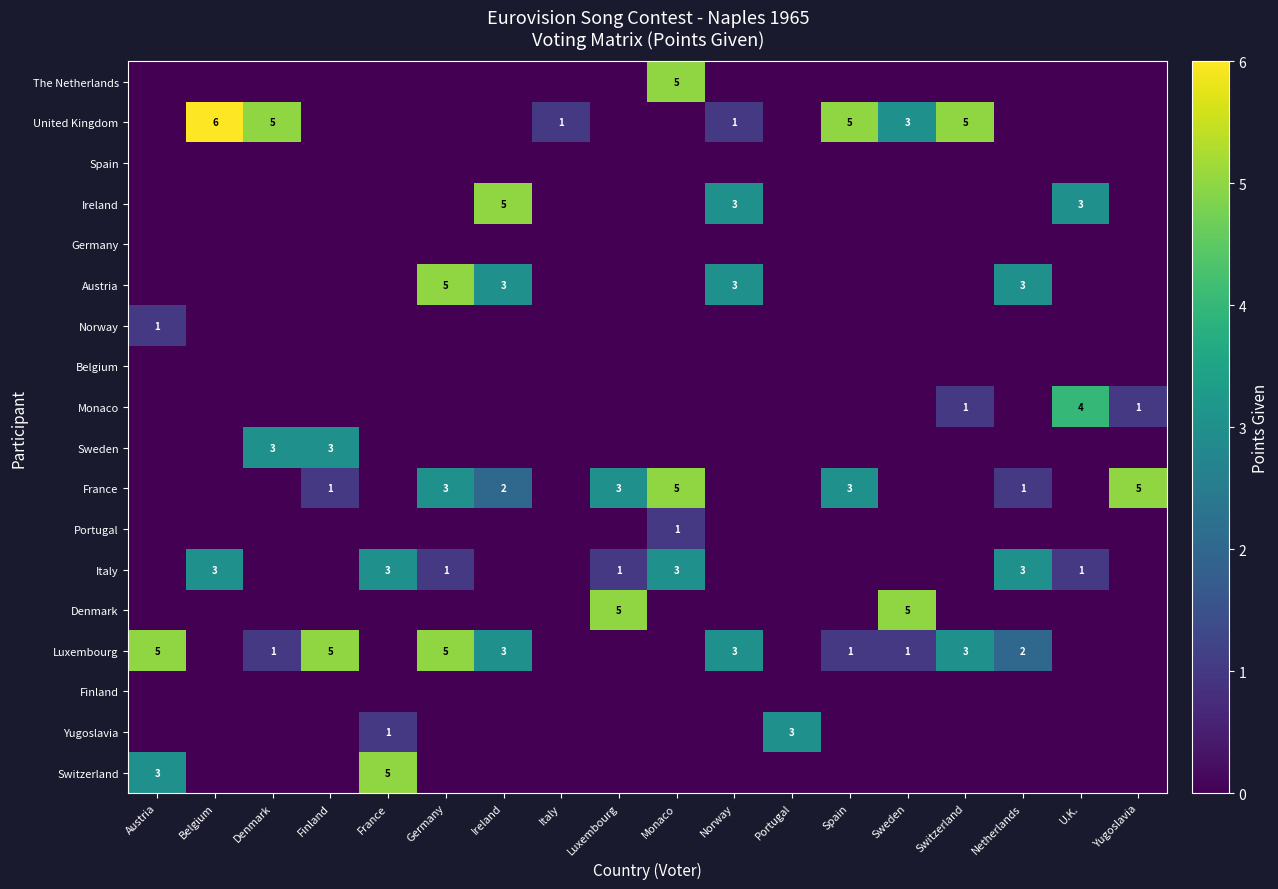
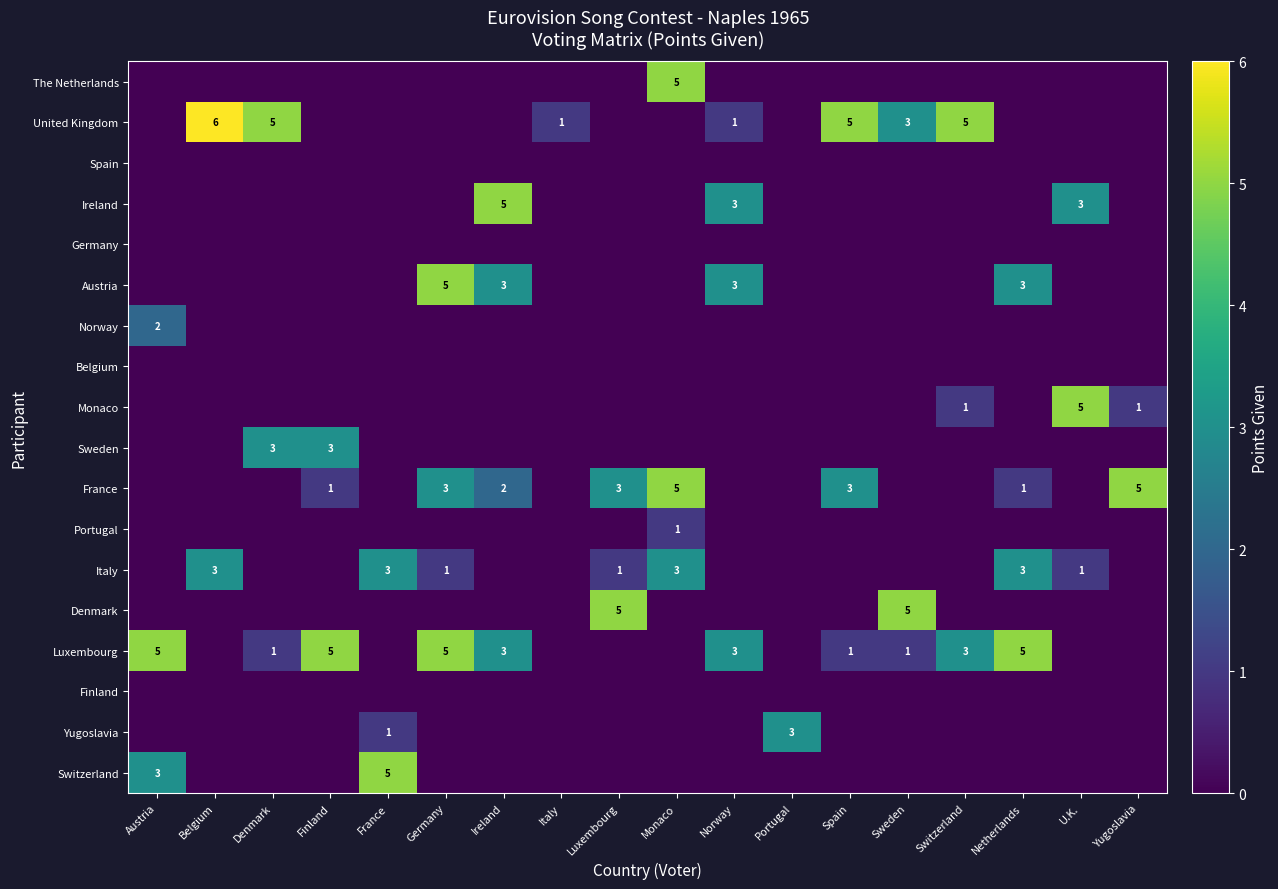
  {
    "The Netherlands": {
      "Monaco": 5
    },
    "United Kingdom": {
      "Belgium": 6,
      "Denmark": 5,
      "Italy": 1,
      "Norway": 1,
      "Spain": 5,
      "Sweden": 3,
      "Switzerland": 5
    },
    "Ireland": {
      "Ireland": 5,
      "Norway": 3,
      "U.K.": 3
    },
    "Austria": {
      "Germany": 5,
      "Ireland": 3,
      "Norway": 3,
      "Netherlands": 3
    },
    "Norway": {
-     "Austria": 1
+     "Austria": 2
    },
    "Monaco": {
      "Switzerland": 1,
-     "U.K.": 4,
+     "U.K.": 5,
      "Yugoslavia": 1
    },
    "Sweden": {
      "Denmark": 3,
      "Finland": 3
    },
    "France": {
      "Finland": 1,
      "Germany": 3,
      "Ireland": 2,
      "Luxembourg": 3,
      "Monaco": 5,
      "Spain": 3,
      "Netherlands": 1,
      "Yugoslavia": 5
    },
    "Portugal": {
      "Monaco": 1
    },
    "Italy": {
      "Belgium": 3,
      "France": 3,
      "Germany": 1,
      "Luxembourg": 1,
      "Monaco": 3,
      "Netherlands": 3,
      "U.K.": 1
    },
    "Denmark": {
      "Luxembourg": 5,
      "Sweden": 5
    },
    "Luxembourg": {
      "Austria": 5,
      "Denmark": 1,
      "Finland": 5,
      "Germany": 5,
      "Ireland": 3,
      "Norway": 3,
      "Spain": 1,
      "Sweden": 1,
      "Switzerland": 3,
-     "Netherlands": 2
+     "Netherlands": 5
    },
    "Yugoslavia": {
      "France": 1,
      "Portugal": 3
    },
    "Switzerland": {
      "Austria": 3,
      "France": 5
    }
  }
